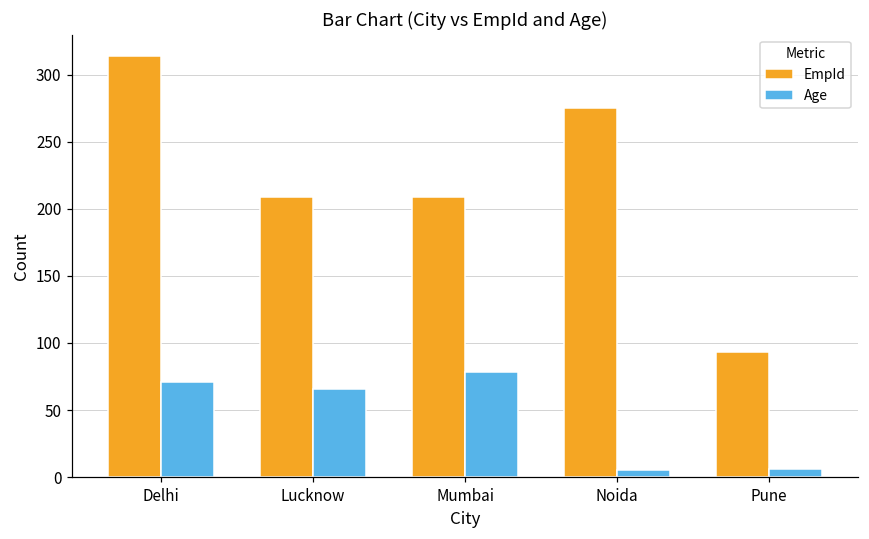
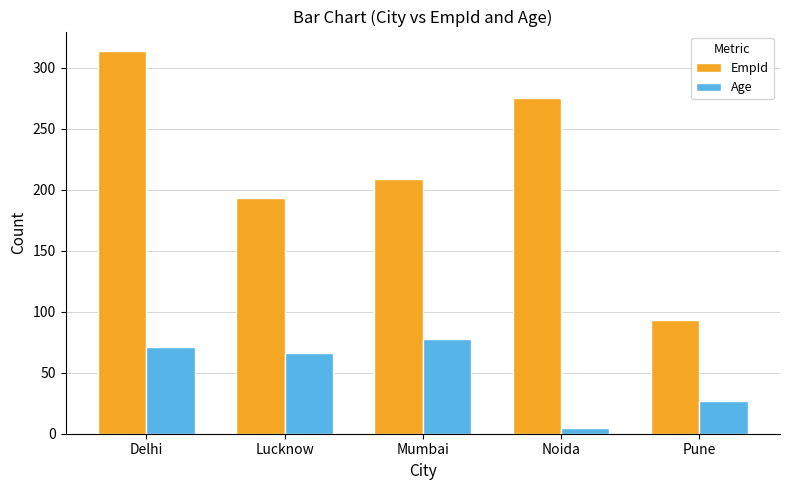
  {
    "EmpId": {
      "Delhi": 314,
-     "Lucknow": 209,
+     "Lucknow": 193,
      "Mumbai": 209,
      "Noida": 275,
      "Pune": 93
    },
    "Age": {
      "Delhi": 71,
      "Lucknow": 66,
      "Mumbai": 78,
      "Noida": 5,
-     "Pune": 6
+     "Pune": 27
    }
  }
